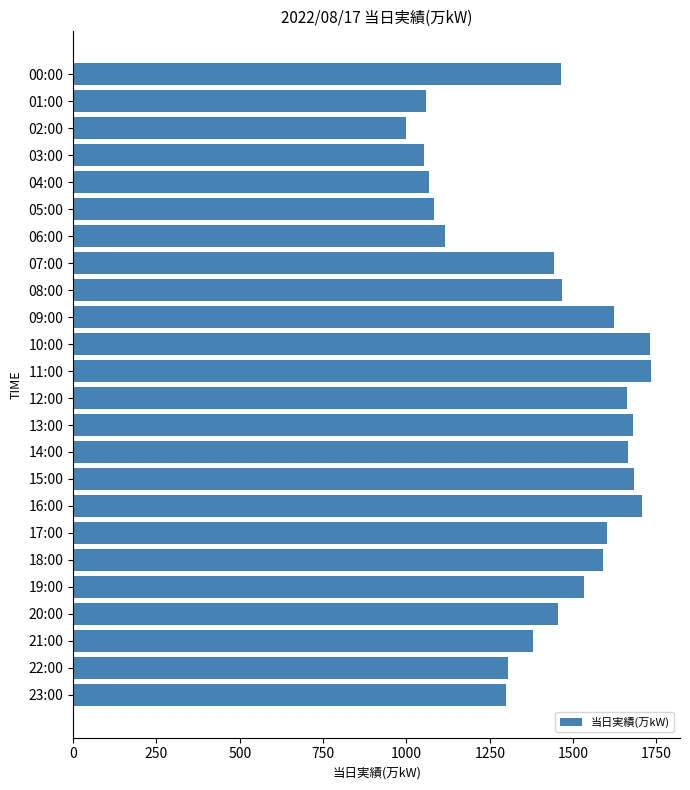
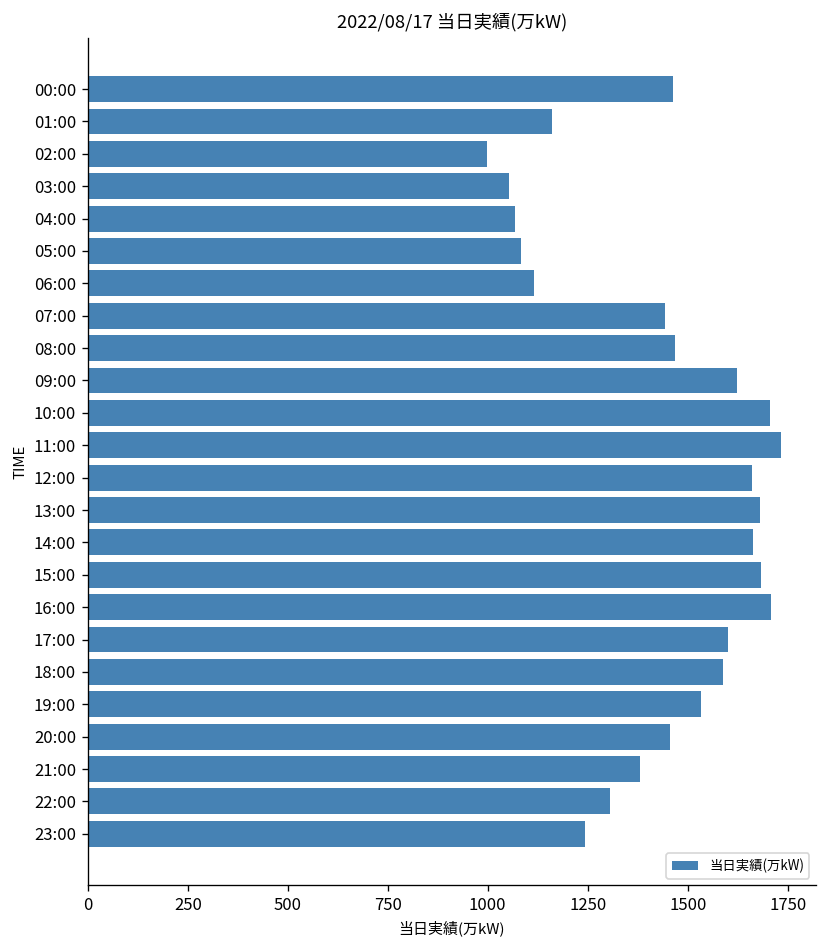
  {
    "00:00": 1460,
-   "01:00": 1060,
+   "01:00": 1160,
    "02:00": 1000,
    "03:00": 1050,
    "04:00": 1070,
    "05:00": 1080,
    "06:00": 1120,
    "07:00": 1440,
    "08:00": 1470,
    "09:00": 1620,
-   "10:00": 1730,
+   "10:00": 1710,
    "11:00": 1730,
    "12:00": 1660,
    "13:00": 1680,
    "14:00": 1660,
    "15:00": 1680,
    "16:00": 1710,
    "17:00": 1600,
    "18:00": 1590,
    "19:00": 1530,
    "20:00": 1460,
    "21:00": 1380,
    "22:00": 1310,
-   "23:00": 1300
+   "23:00": 1240
  }
